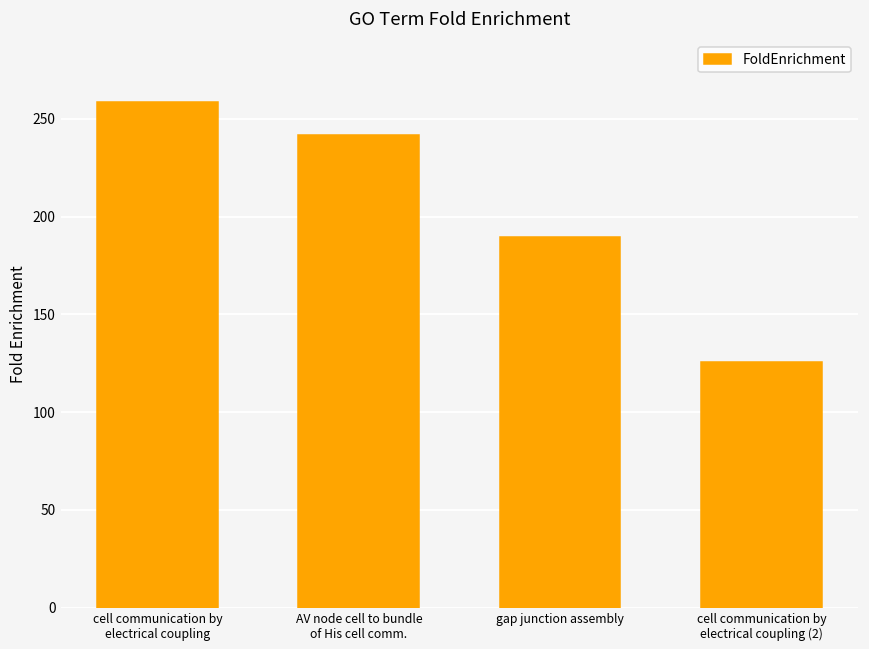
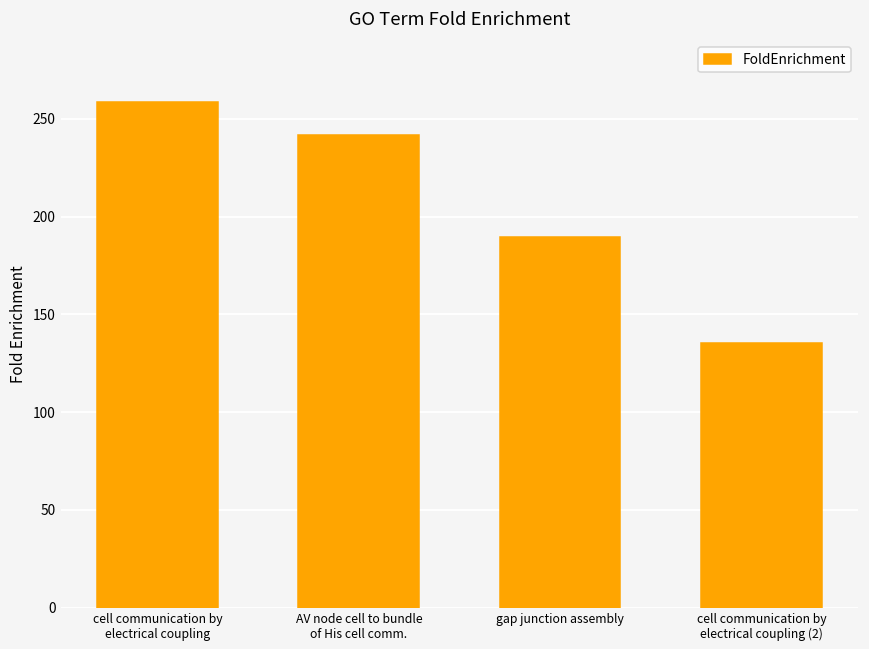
  {
    "cell communication by electrical coupling": 259,
    "AV node cell to bundle of His cell comm.": 242,
    "gap junction assembly": 190,
-   "cell communication by electrical coupling (2)": 126
+   "cell communication by electrical coupling (2)": 135
  }
